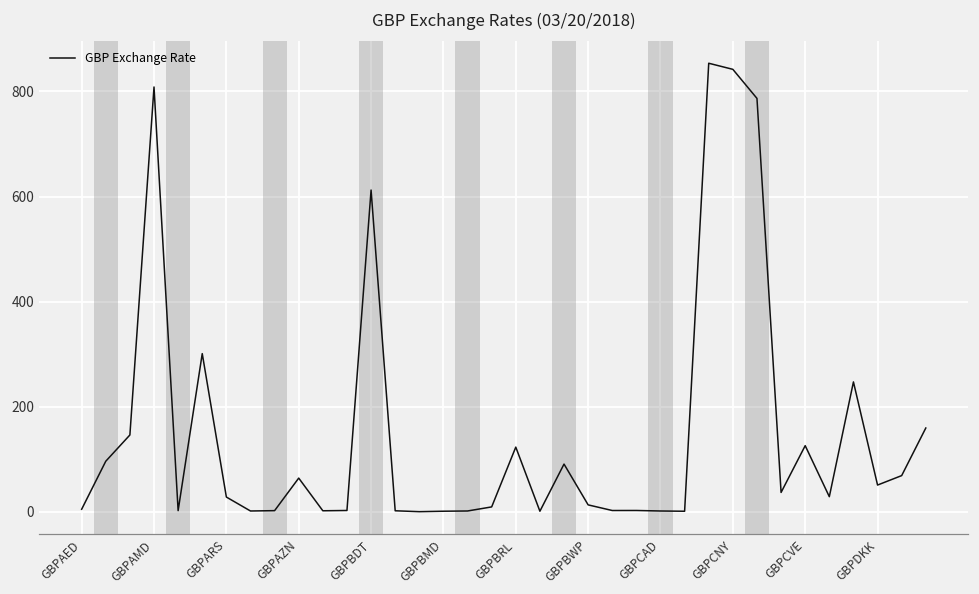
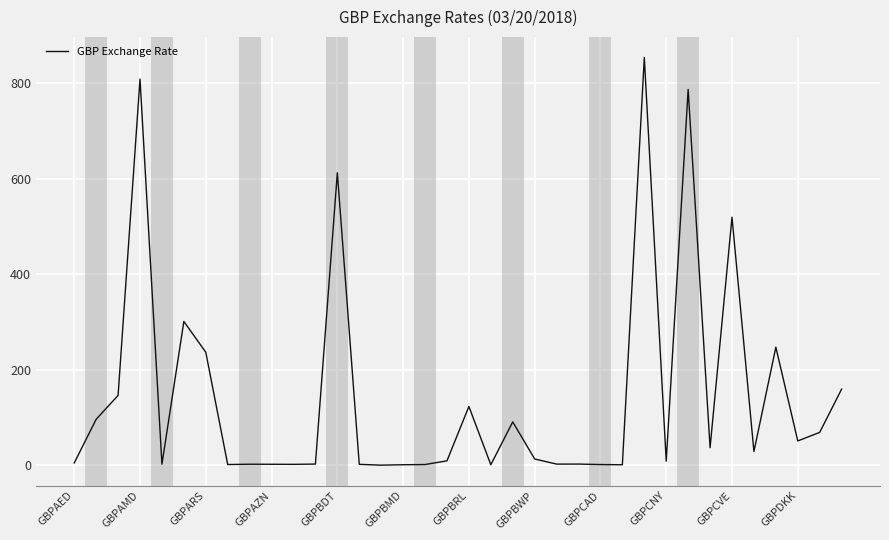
  {
    "GBPAED": 10,
    "GBPAMD": 810,
-   "GBPARS": 30,
-   "GBPAZN": 60,
+   "GBPARS": 240,
+   "GBPAZN": 0,
    "GBPBDT": 610,
    "GBPBMD": 0,
    "GBPBRL": 120,
    "GBPBWP": 10,
    "GBPCAD": 0,
-   "GBPCNY": 840,
-   "GBPCVE": 130,
+   "GBPCNY": 10,
+   "GBPCVE": 520,
    "GBPDKK": 50
  }
